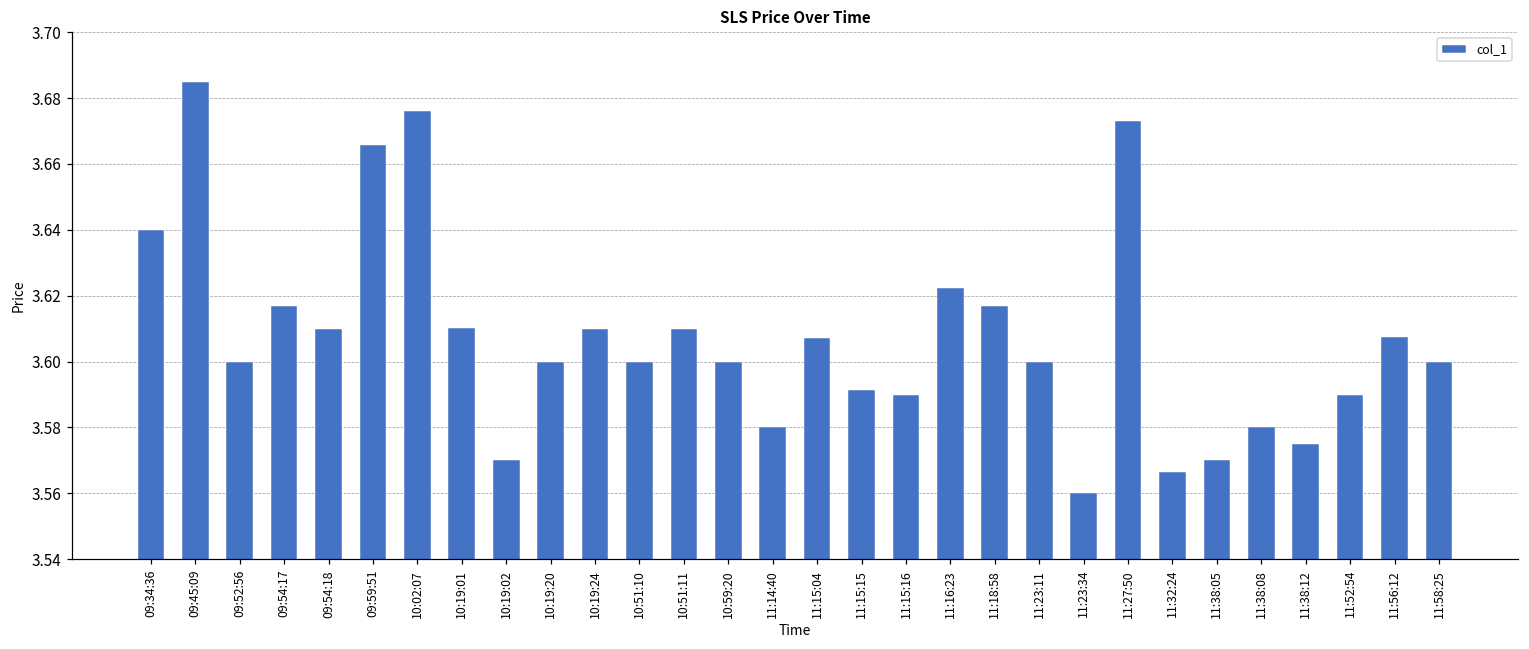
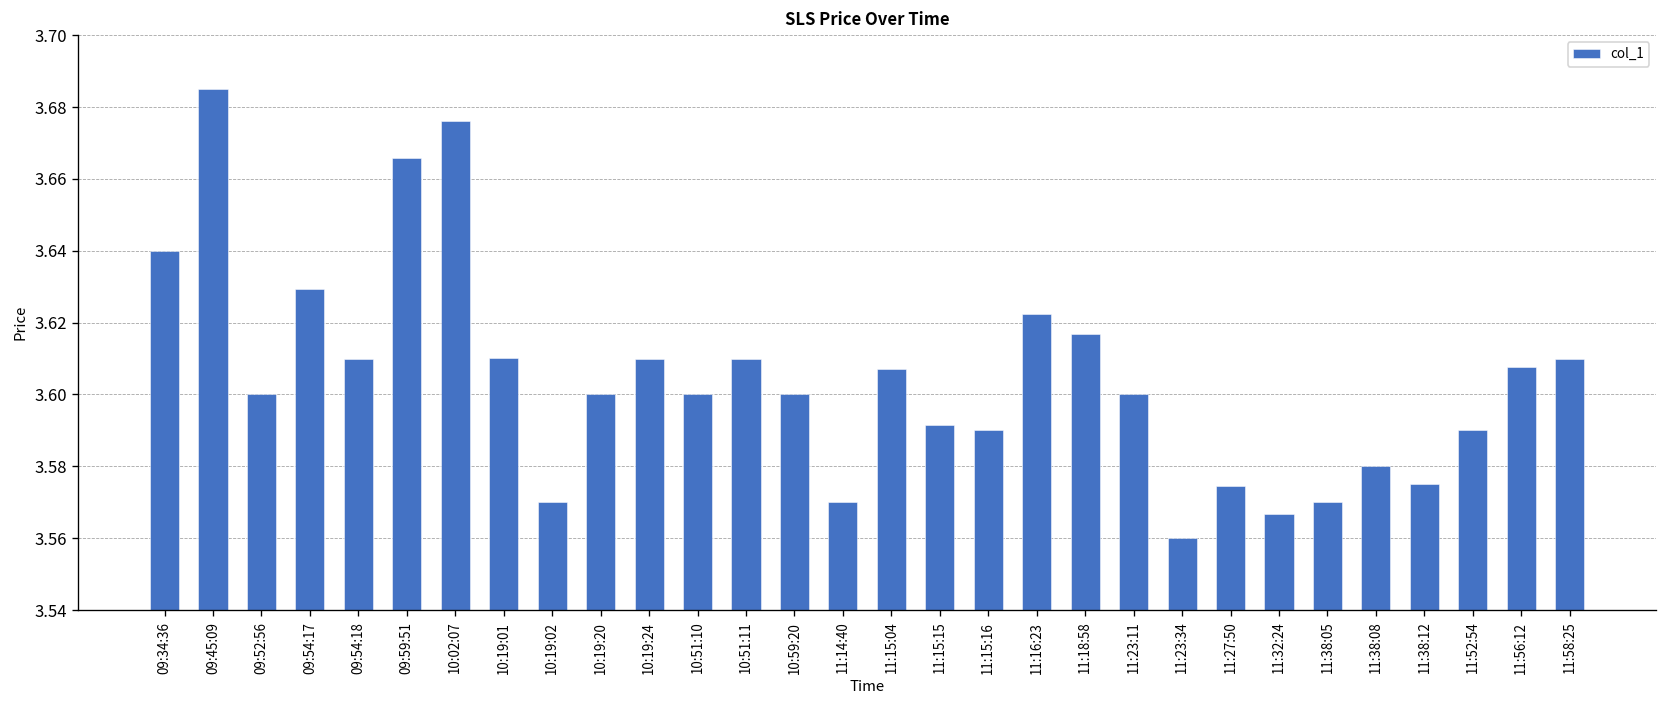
  {
    "09:34:36": 3.640,
    "09:45:09": 3.685,
    "09:52:56": 3.600,
-   "09:54:17": 3.617,
+   "09:54:17": 3.629,
    "09:54:18": 3.610,
    "09:59:51": 3.666,
    "10:02:07": 3.676,
    "10:19:01": 3.610,
    "10:19:02": 3.570,
    "10:19:20": 3.600,
    "10:19:24": 3.610,
    "10:51:10": 3.600,
    "10:51:11": 3.610,
    "10:59:20": 3.600,
-   "11:14:40": 3.58,
+   "11:14:40": 3.57,
    "11:15:04": 3.607,
    "11:15:15": 3.592,
    "11:15:16": 3.590,
    "11:16:23": 3.622,
    "11:18:58": 3.617,
    "11:23:11": 3.600,
    "11:23:34": 3.560,
-   "11:27:50": 3.673,
+   "11:27:50": 3.575,
    "11:32:24": 3.567,
    "11:38:05": 3.570,
    "11:38:08": 3.580,
    "11:38:12": 3.575,
    "11:52:54": 3.590,
    "11:56:12": 3.608,
-   "11:58:25": 3.60
+   "11:58:25": 3.61
  }
